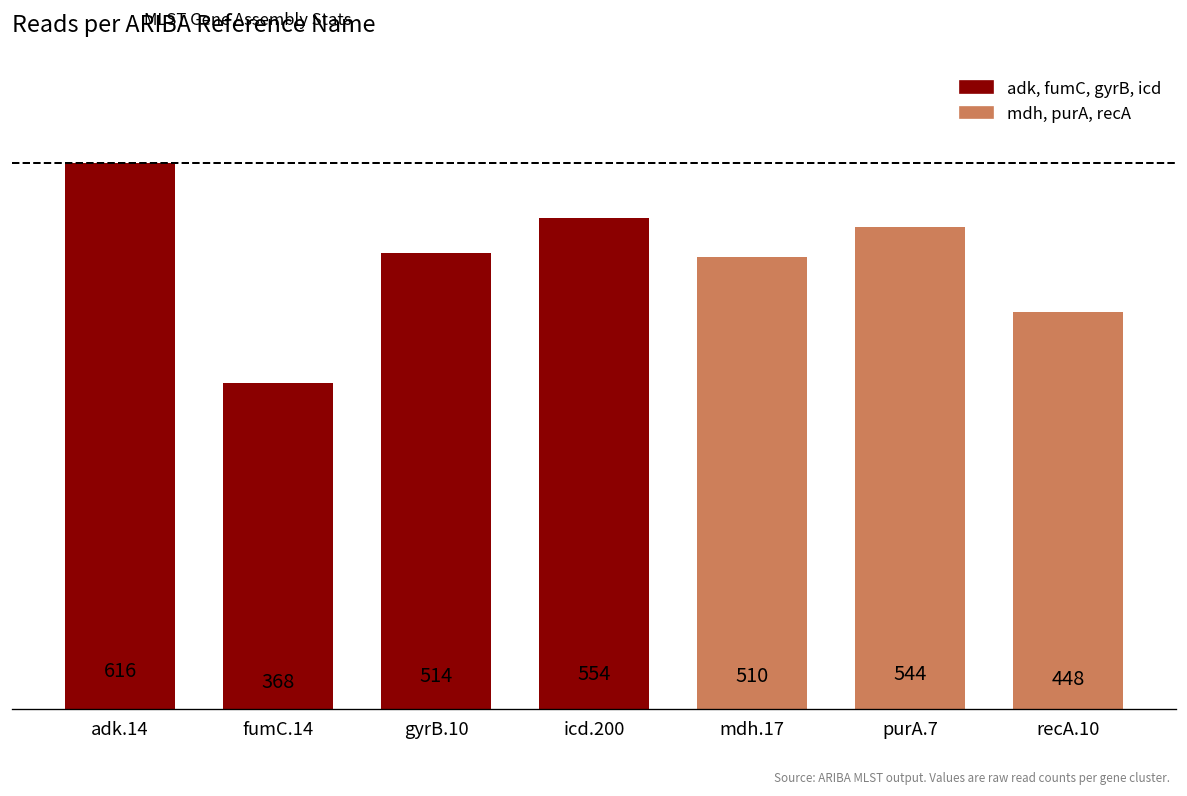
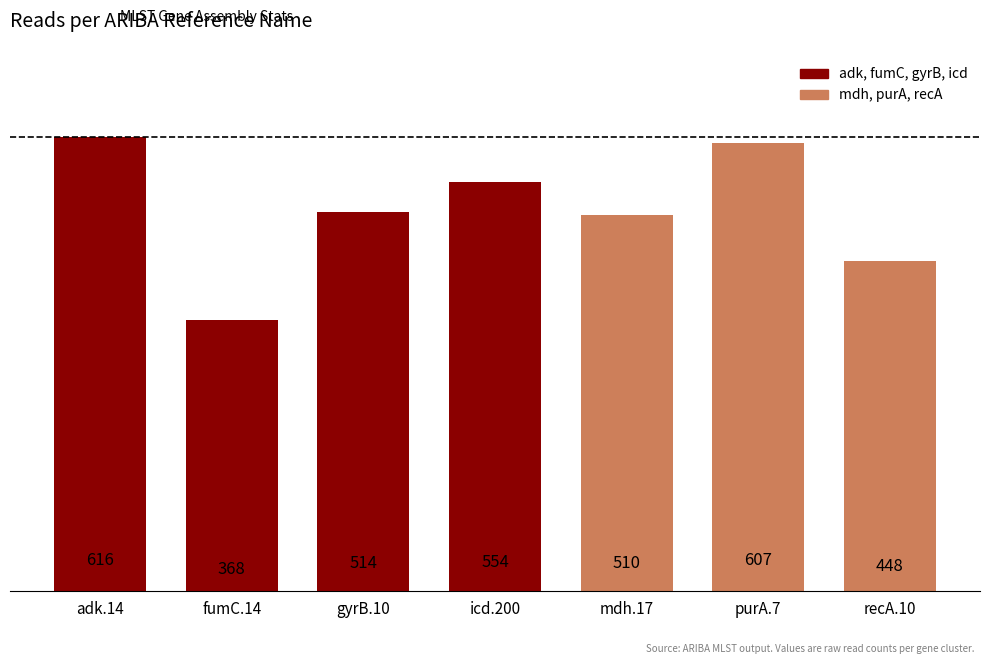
  {
    "adk.14": 616,
    "fumC.14": 368,
    "gyrB.10": 514,
    "icd.200": 554,
    "mdh.17": 510,
-   "purA.7": 544,
+   "purA.7": 607,
    "recA.10": 448
  }
